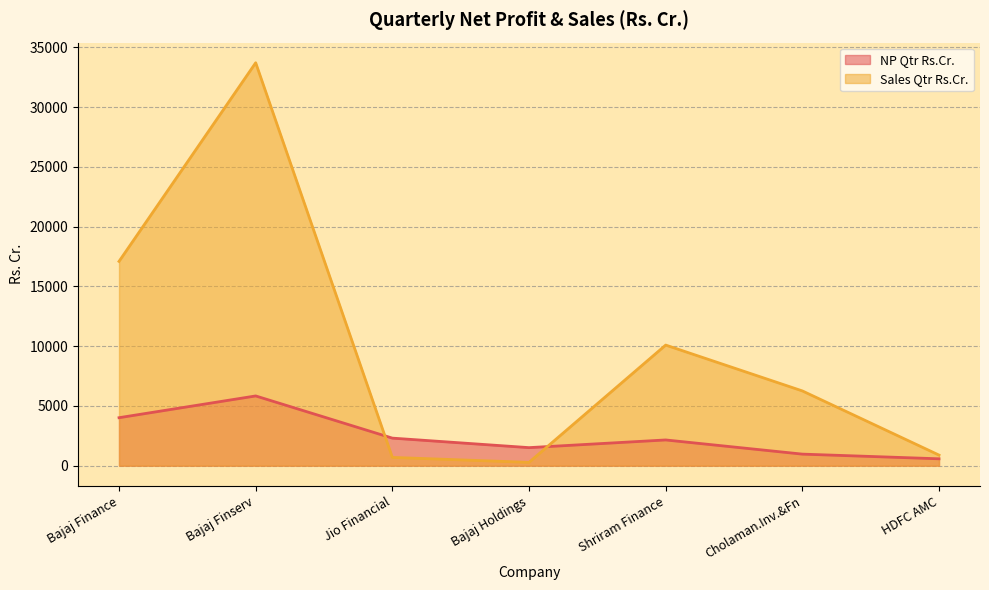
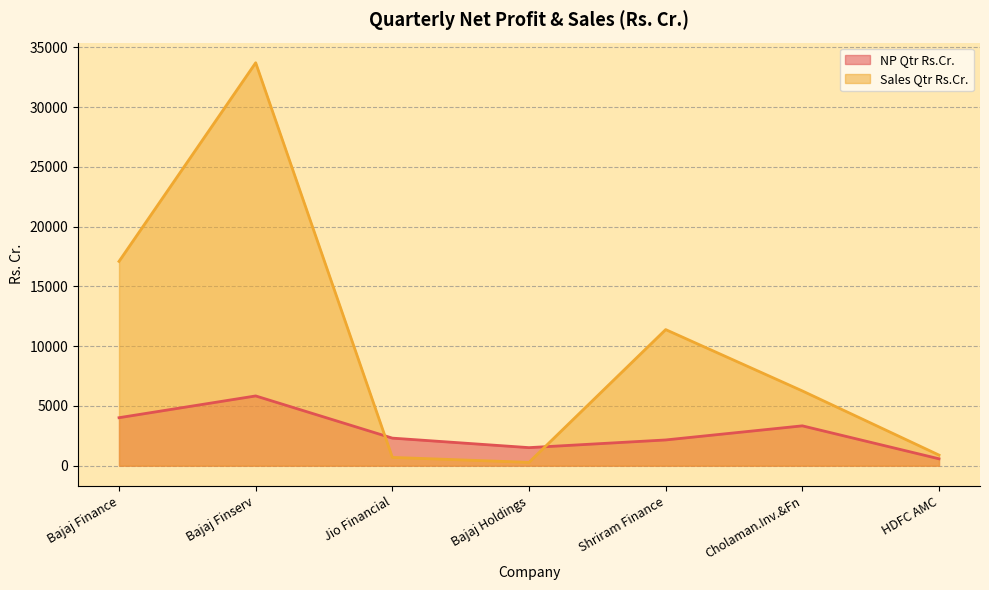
  {
    "NP Qtr Rs.Cr.": {
      "Bajaj Finance": 4000,
      "Bajaj Finserv": 5800,
      "Jio Financial": 2300,
      "Bajaj Holdings": 1500,
      "Shriram Finance": 2200,
-     "Cholaman.Inv.&Fn": 1000,
+     "Cholaman.Inv.&Fn": 3300,
      "HDFC AMC": 600
    },
    "Sales Qtr Rs.Cr.": {
      "Bajaj Finance": 17100,
      "Bajaj Finserv": 33700,
      "Jio Financial": 700,
      "Bajaj Holdings": 300,
-     "Shriram Finance": 10100,
+     "Shriram Finance": 11400,
      "Cholaman.Inv.&Fn": 6300,
      "HDFC AMC": 900
    }
  }
